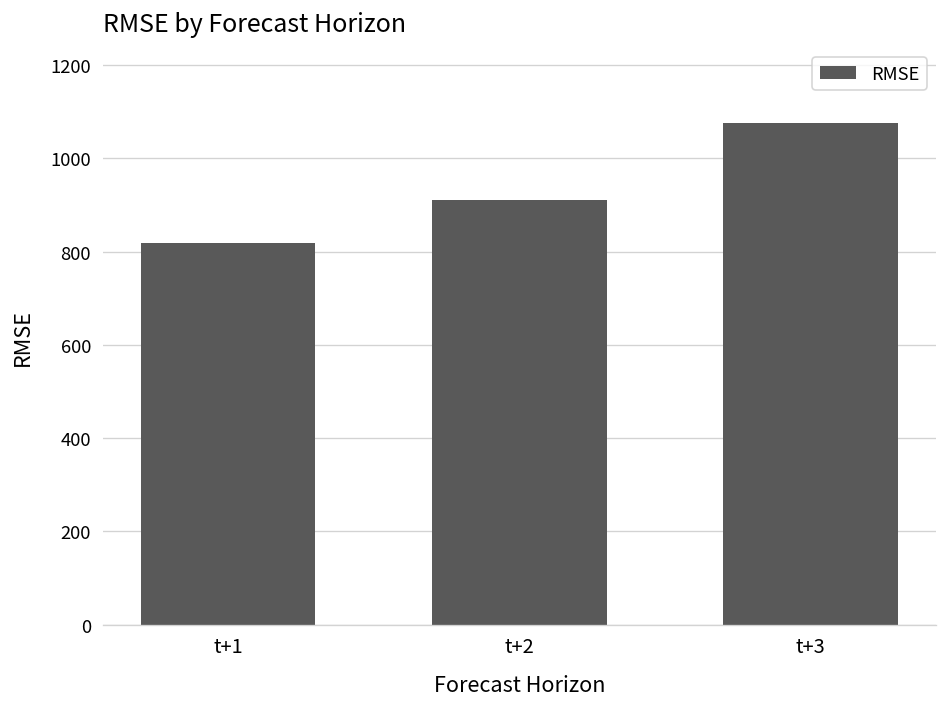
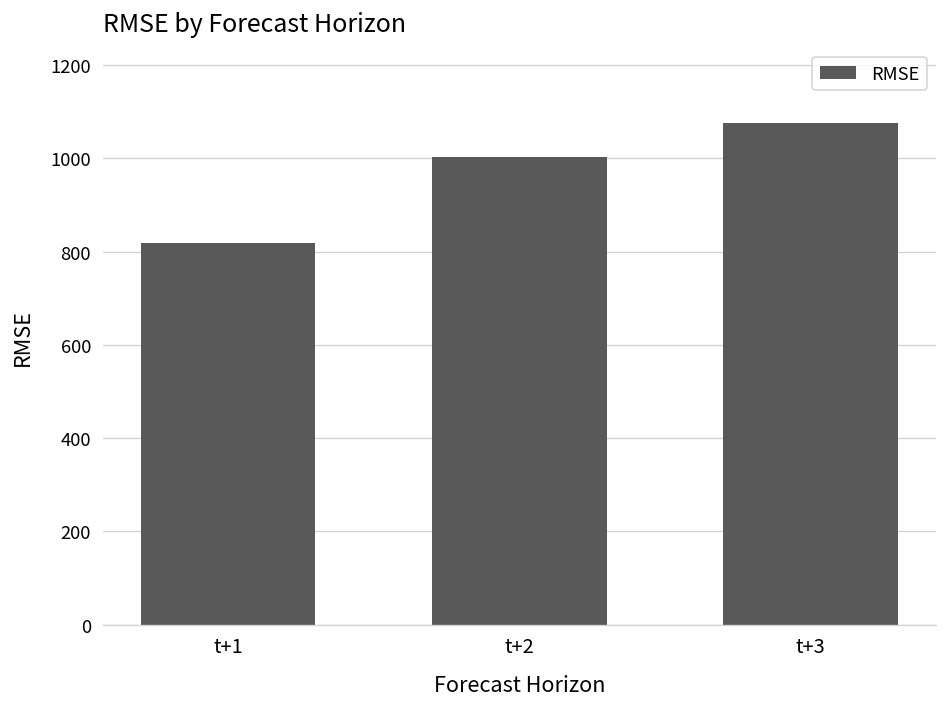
  {
    "t+1": 820,
-   "t+2": 910,
+   "t+2": 1000,
    "t+3": 1080
  }
